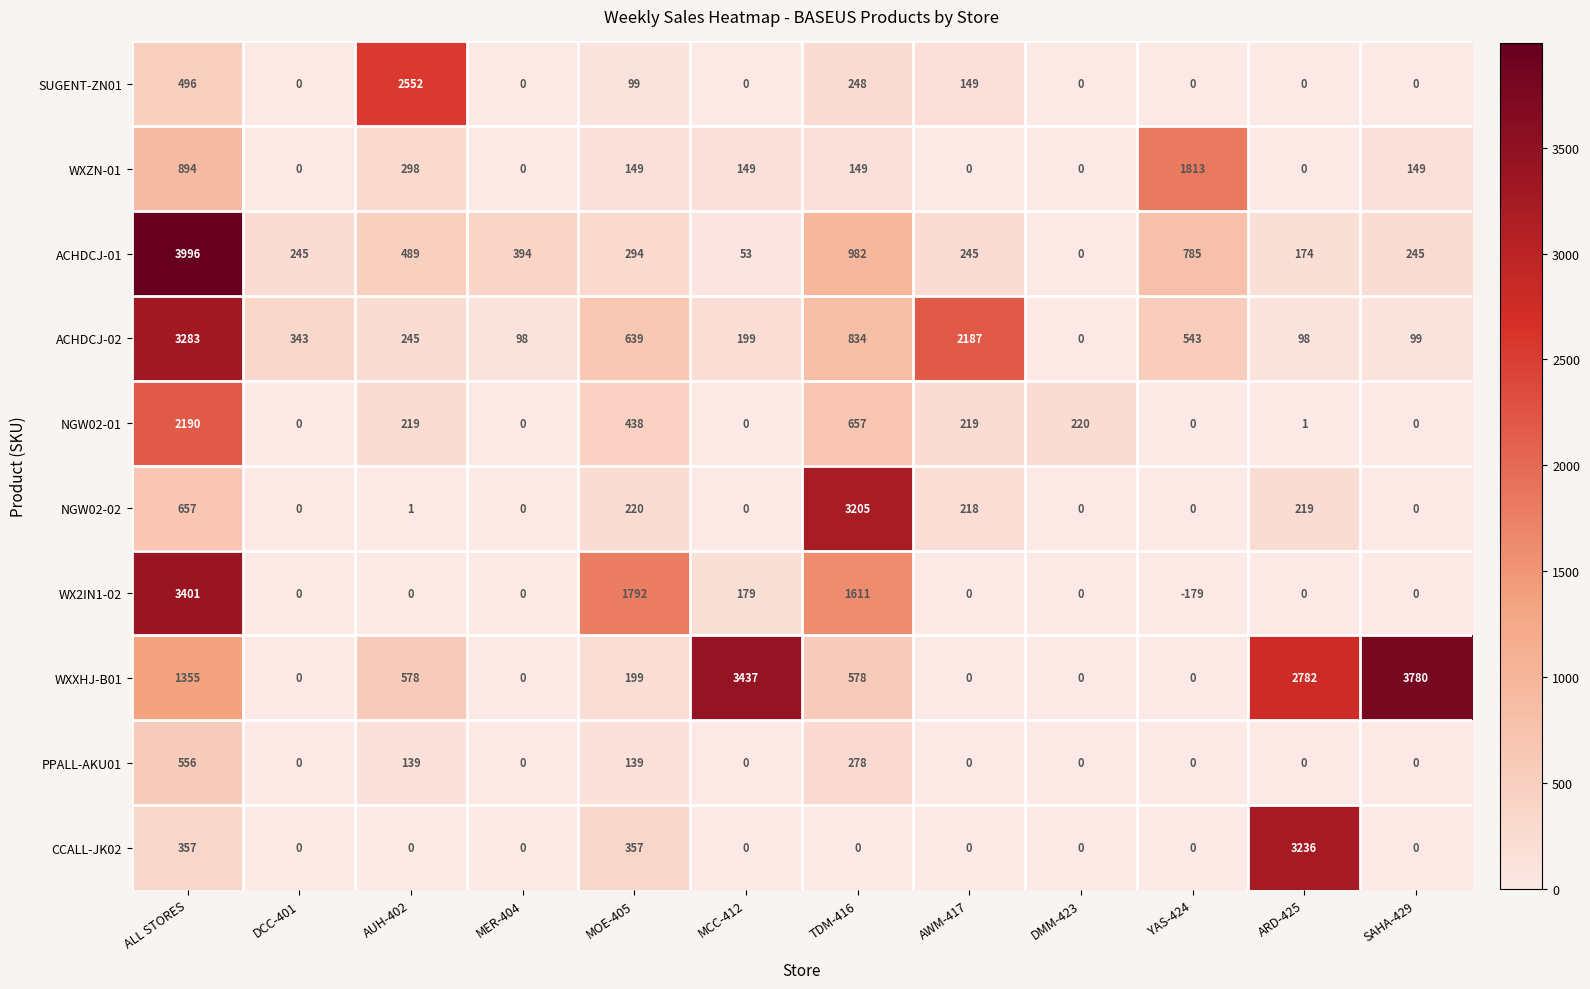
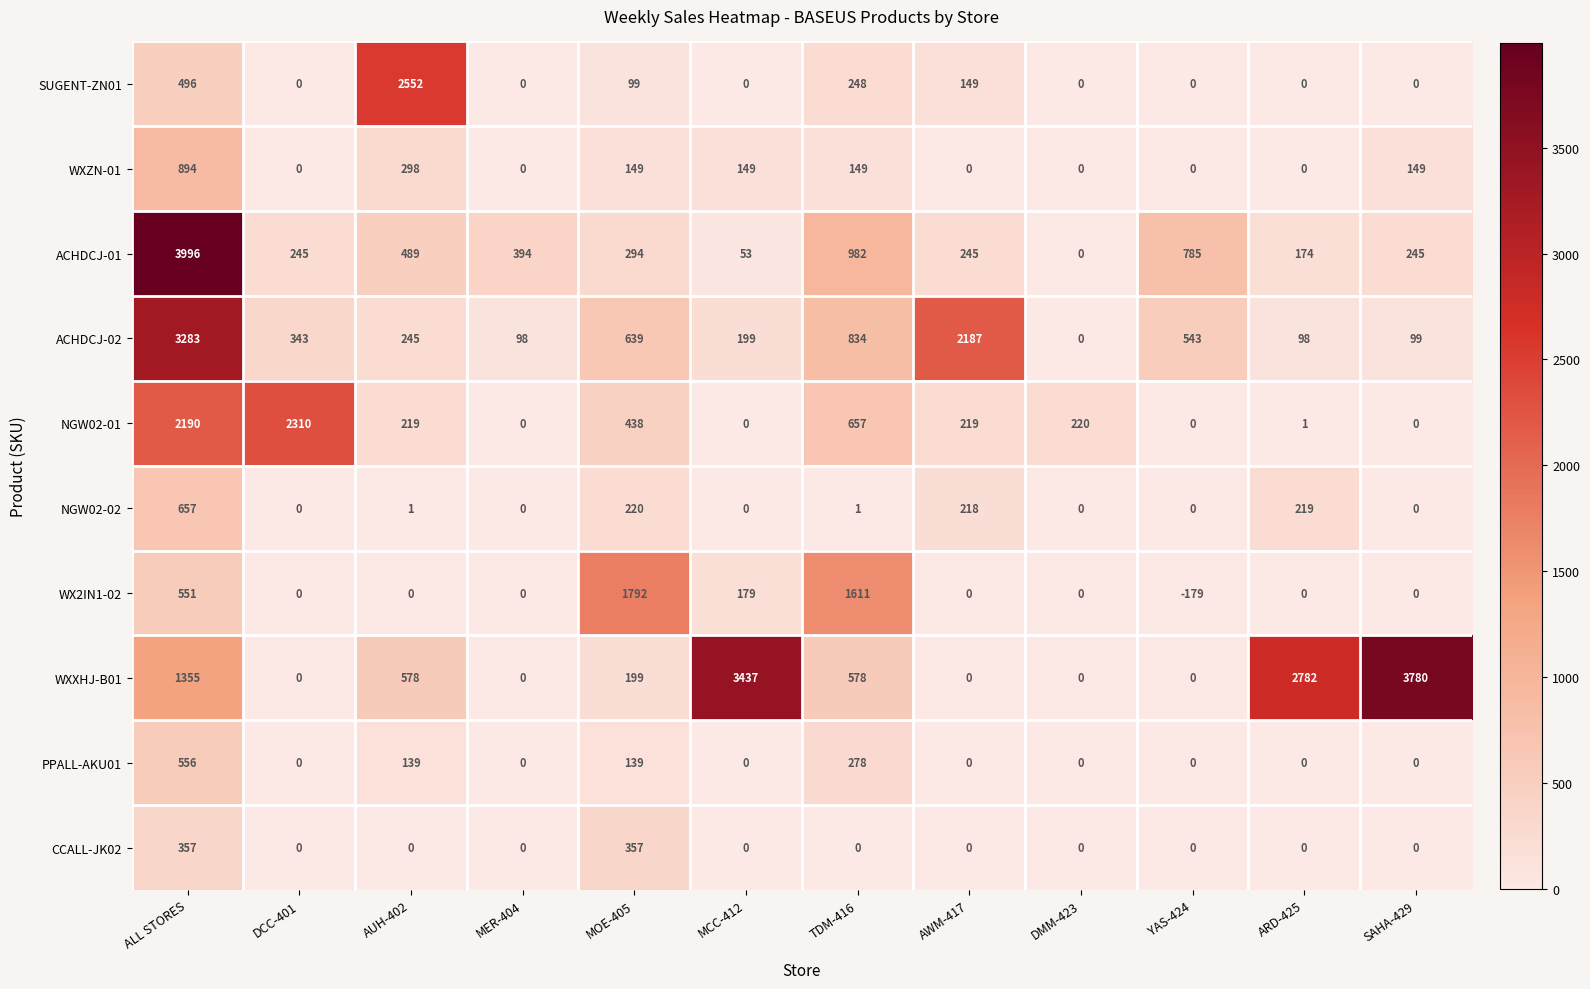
  {
    "SUGENT-ZN01": {
      "ALL STORES": 496,
      "DCC-401": 0,
      "AUH-402": 2552,
      "MER-404": 0,
      "MOE-405": 99,
      "MCC-412": 0,
      "TDM-416": 248,
      "AWM-417": 149,
      "DMM-423": 0,
      "YAS-424": 0,
      "ARD-425": 0,
      "SAHA-429": 0
    },
    "WXZN-01": {
      "ALL STORES": 894,
      "DCC-401": 0,
      "AUH-402": 298,
      "MER-404": 0,
      "MOE-405": 149,
      "MCC-412": 149,
      "TDM-416": 149,
      "AWM-417": 0,
      "DMM-423": 0,
-     "YAS-424": 1813,
+     "YAS-424": 0,
      "ARD-425": 0,
      "SAHA-429": 149
    },
    "ACHDCJ-01": {
      "ALL STORES": 3996,
      "DCC-401": 245,
      "AUH-402": 489,
      "MER-404": 394,
      "MOE-405": 294,
      "MCC-412": 53,
      "TDM-416": 982,
      "AWM-417": 245,
      "DMM-423": 0,
      "YAS-424": 785,
      "ARD-425": 174,
      "SAHA-429": 245
    },
    "ACHDCJ-02": {
      "ALL STORES": 3283,
      "DCC-401": 343,
      "AUH-402": 245,
      "MER-404": 98,
      "MOE-405": 639,
      "MCC-412": 199,
      "TDM-416": 834,
      "AWM-417": 2187,
      "DMM-423": 0,
      "YAS-424": 543,
      "ARD-425": 98,
      "SAHA-429": 99
    },
    "NGW02-01": {
      "ALL STORES": 2190,
-     "DCC-401": 0,
+     "DCC-401": 2310,
      "AUH-402": 219,
      "MER-404": 0,
      "MOE-405": 438,
      "MCC-412": 0,
      "TDM-416": 657,
      "AWM-417": 219,
      "DMM-423": 220,
      "YAS-424": 0,
      "ARD-425": 1,
      "SAHA-429": 0
    },
    "NGW02-02": {
      "ALL STORES": 657,
      "DCC-401": 0,
      "AUH-402": 1,
      "MER-404": 0,
      "MOE-405": 220,
      "MCC-412": 0,
-     "TDM-416": 3205,
+     "TDM-416": 1,
      "AWM-417": 218,
      "DMM-423": 0,
      "YAS-424": 0,
      "ARD-425": 219,
      "SAHA-429": 0
    },
    "WX2IN1-02": {
-     "ALL STORES": 3401,
+     "ALL STORES": 551,
      "DCC-401": 0,
      "AUH-402": 0,
      "MER-404": 0,
      "MOE-405": 1792,
      "MCC-412": 179,
      "TDM-416": 1611,
      "AWM-417": 0,
      "DMM-423": 0,
      "YAS-424": -179,
      "ARD-425": 0,
      "SAHA-429": 0
    },
    "WXXHJ-B01": {
      "ALL STORES": 1355,
      "DCC-401": 0,
      "AUH-402": 578,
      "MER-404": 0,
      "MOE-405": 199,
      "MCC-412": 3437,
      "TDM-416": 578,
      "AWM-417": 0,
      "DMM-423": 0,
      "YAS-424": 0,
      "ARD-425": 2782,
      "SAHA-429": 3780
    },
    "PPALL-AKU01": {
      "ALL STORES": 556,
      "DCC-401": 0,
      "AUH-402": 139,
      "MER-404": 0,
      "MOE-405": 139,
      "MCC-412": 0,
      "TDM-416": 278,
      "AWM-417": 0,
      "DMM-423": 0,
      "YAS-424": 0,
      "ARD-425": 0,
      "SAHA-429": 0
    },
    "CCALL-JK02": {
      "ALL STORES": 357,
      "DCC-401": 0,
      "AUH-402": 0,
      "MER-404": 0,
      "MOE-405": 357,
      "MCC-412": 0,
      "TDM-416": 0,
      "AWM-417": 0,
      "DMM-423": 0,
      "YAS-424": 0,
-     "ARD-425": 3236,
+     "ARD-425": 0,
      "SAHA-429": 0
    }
  }
